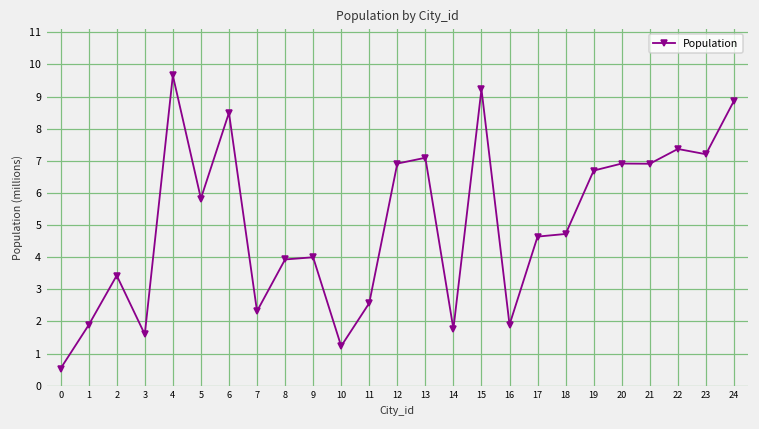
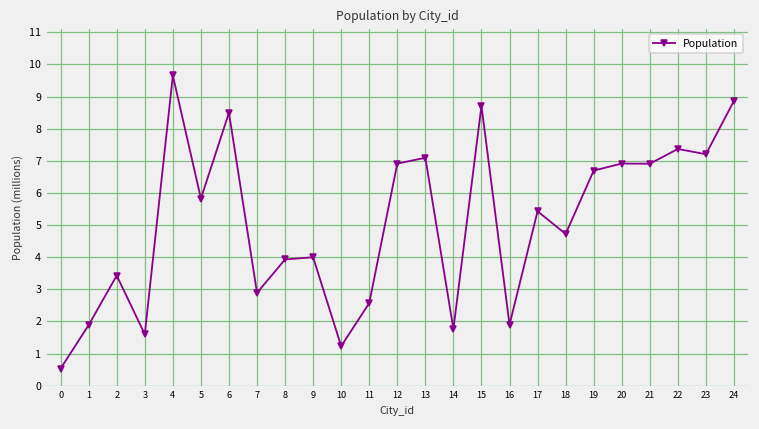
  {
    "0": 0.5,
    "1": 1.9,
    "2": 3.4,
    "3": 1.6,
    "4": 9.7,
    "5": 5.8,
    "6": 8.5,
-   "7": 2.3,
+   "7": 2.9,
    "8": 3.9,
    "9": 4.0,
    "10": 1.2,
    "11": 2.6,
    "12": 6.9,
    "13": 7.1,
    "14": 1.8,
-   "15": 9.2,
+   "15": 8.7,
    "16": 1.9,
-   "17": 4.6,
+   "17": 5.4,
    "18": 4.7,
    "19": 6.7,
    "20": 6.9,
    "21": 6.9,
    "22": 7.4,
    "23": 7.2,
    "24": 8.9
  }
